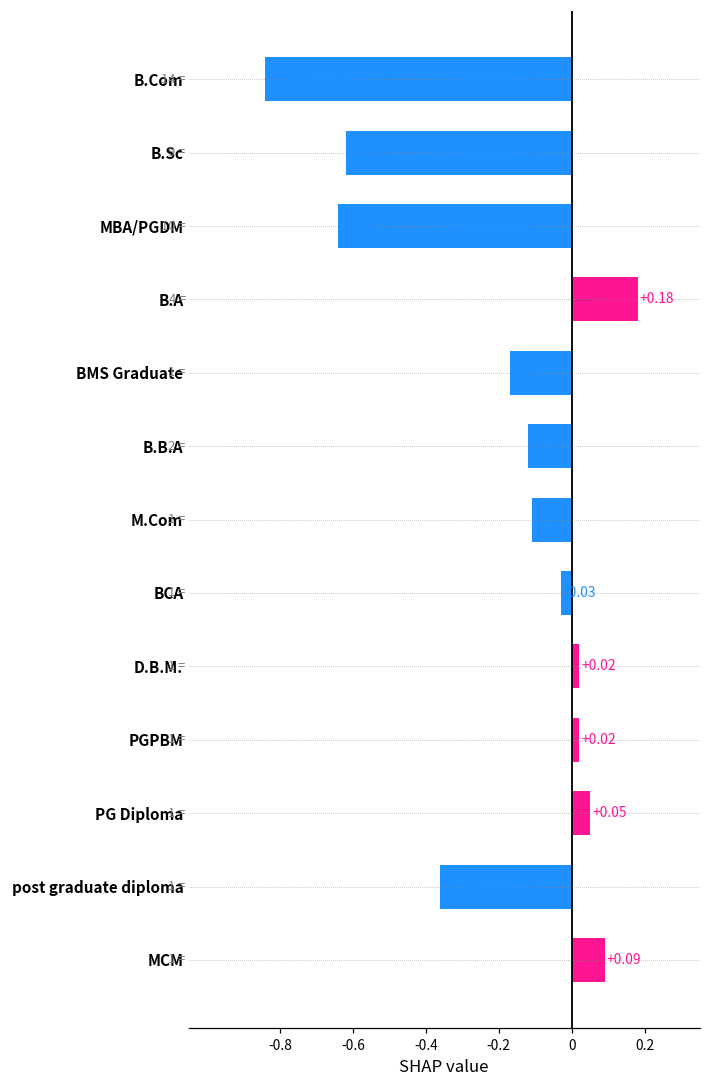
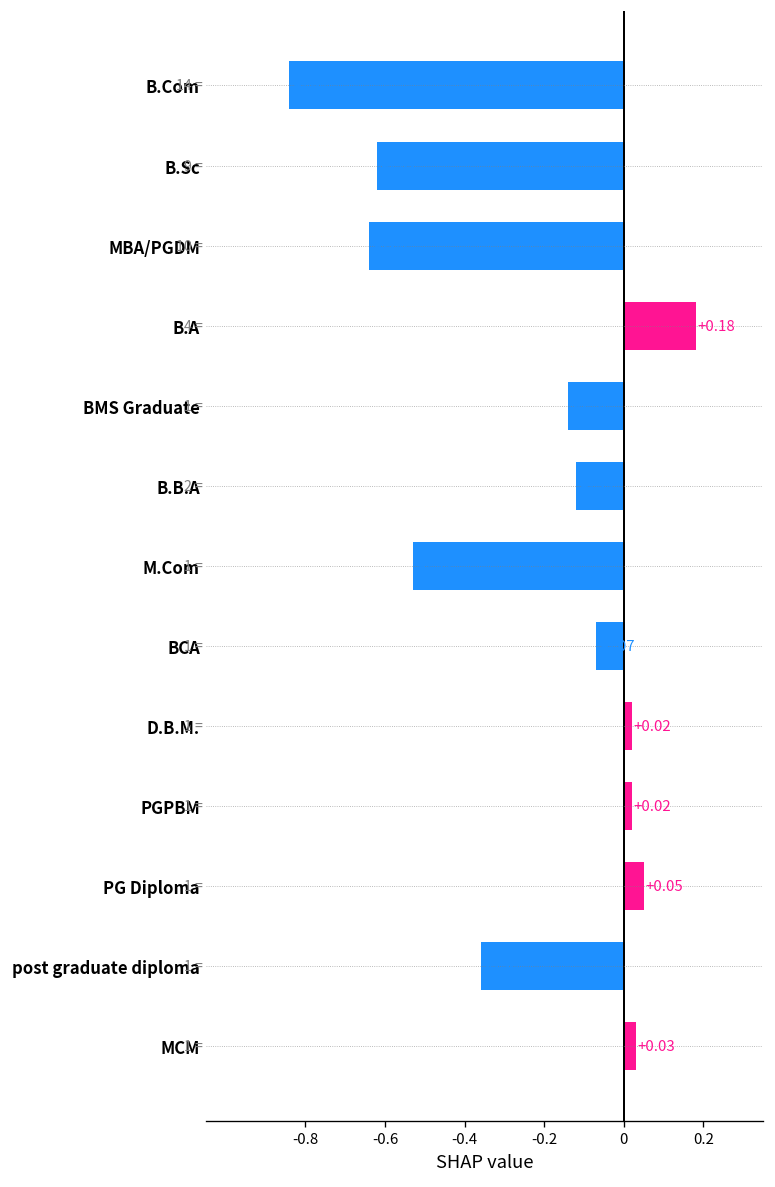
  {
    "B.A": "+0.18",
-   "BMS Graduate": "-0.17",
-   "M.Com": "-0.11",
-   "BCA": "-0.03",
+   "BMS Graduate": "-0.14",
+   "M.Com": "-0.53",
+   "BCA": "-0.07",
    "D.B.M.": "+0.02",
    "PGPBM": "+0.02",
    "PG Diploma": "+0.05",
-   "MCM": "+0.09"
+   "MCM": "+0.03"
  }
